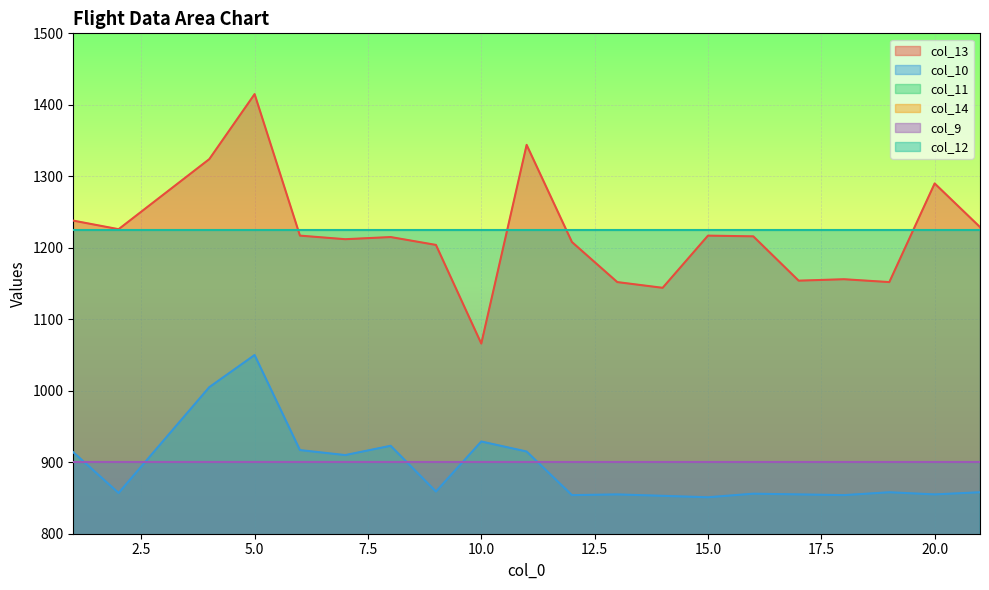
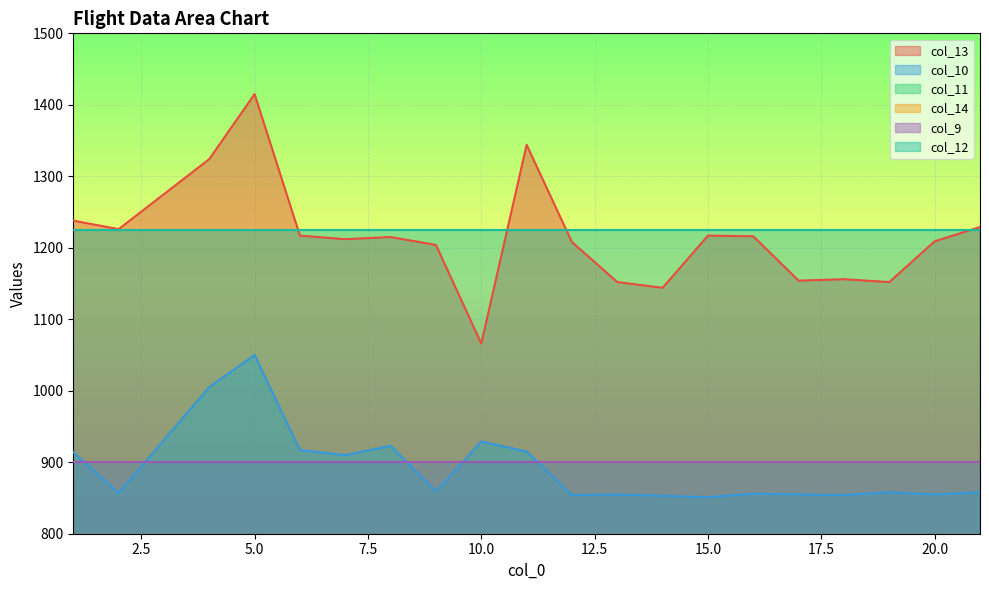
  {
    "col_13": {
      "5.0": 1420,
      "10.0": 1070,
      "15.0": 1220,
-     "20.0": 1290
+     "20.0": 1210
    },
    "col_9": {
      "5.0": 900,
      "10.0": 900,
      "15.0": 900,
      "20.0": 900
    }
  }
